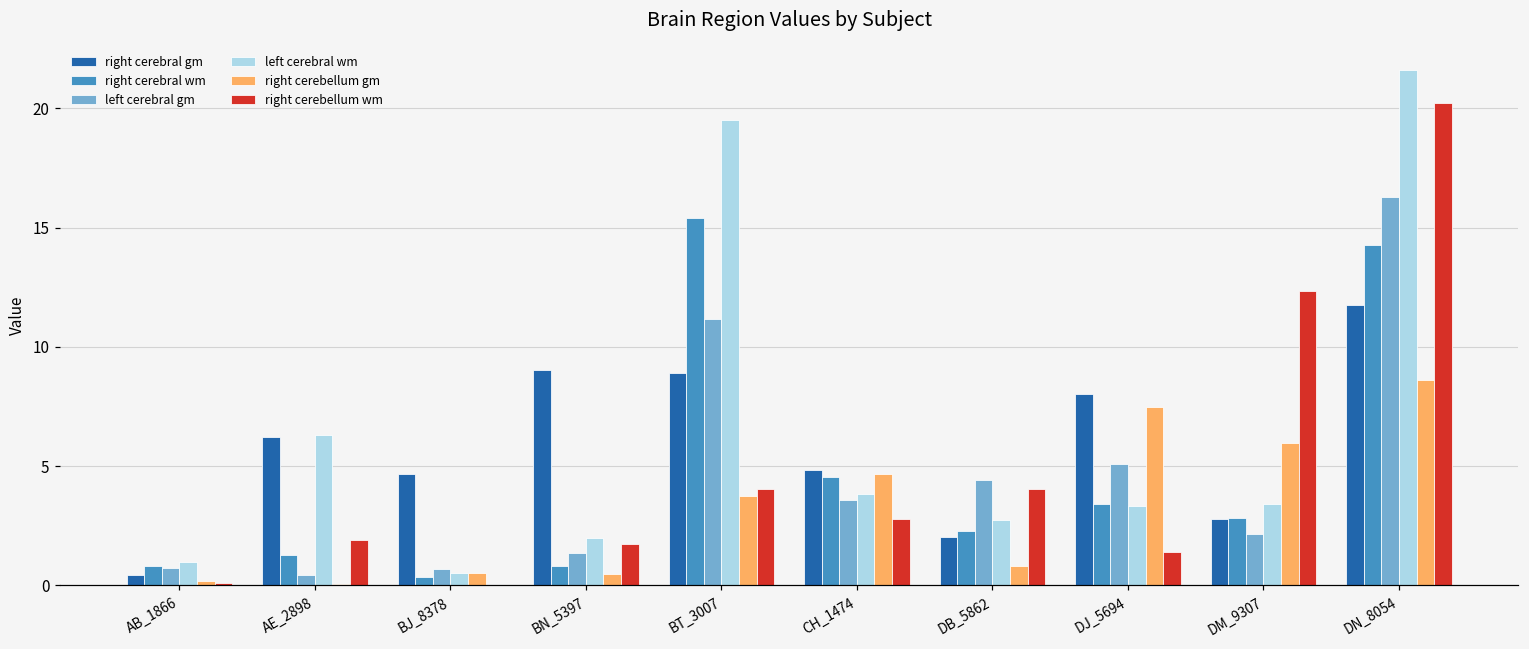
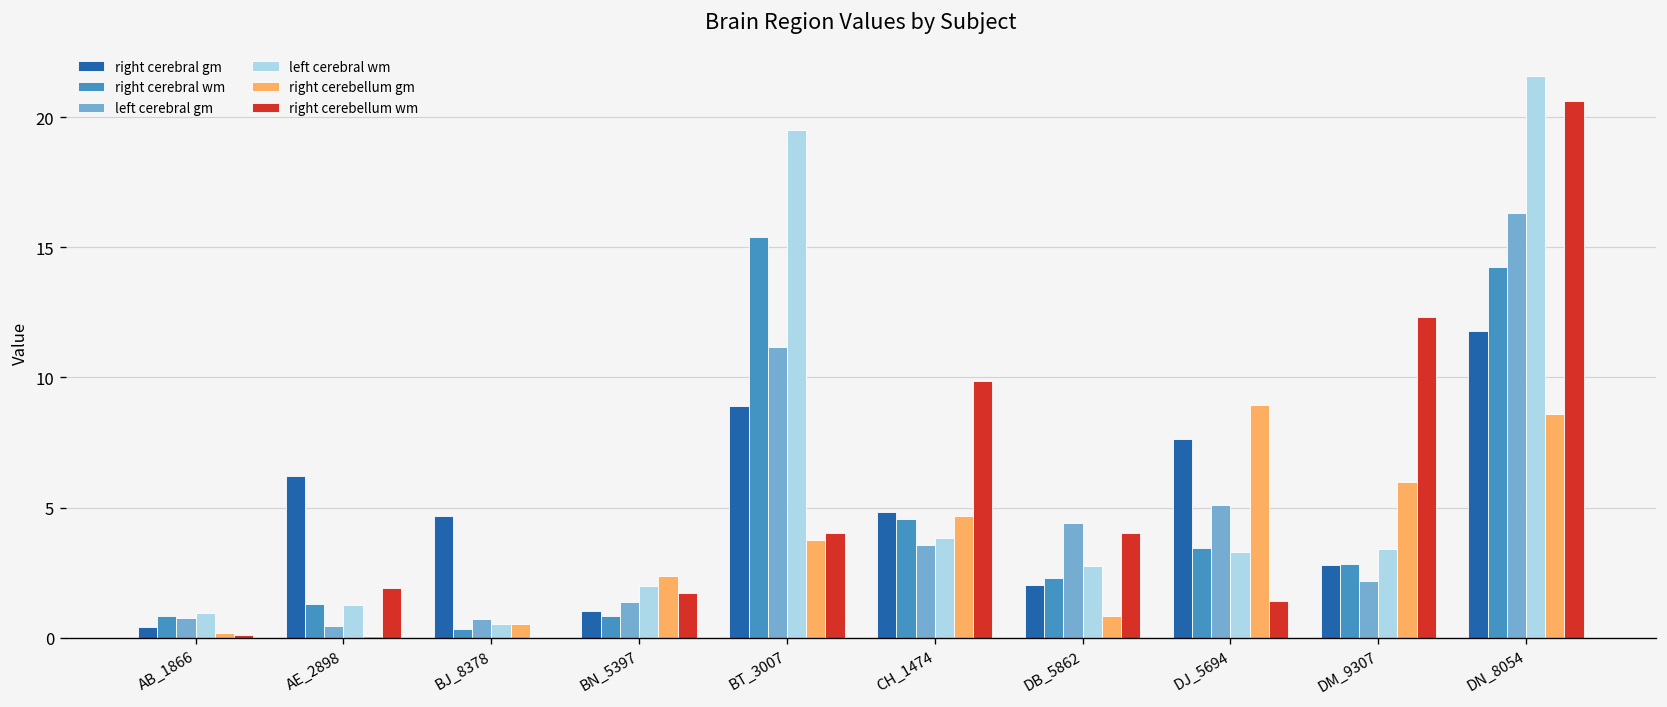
  {
    "right cerebral gm": {
      "AB_1866": 0.4,
      "AE_2898": 6.2,
      "BJ_8378": 4.7,
-     "BN_5397": 9.0,
+     "BN_5397": 1.0,
      "BT_3007": 8.9,
      "CH_1474": 4.8,
      "DB_5862": 2.0,
-     "DJ_5694": 8.0,
+     "DJ_5694": 7.6,
      "DM_9307": 2.8,
      "DN_8054": 11.8
    },
    "left cerebral wm": {
      "AB_1866": 1.0,
-     "AE_2898": 6.3,
+     "AE_2898": 1.3,
      "BJ_8378": 0.5,
      "BN_5397": 2.0,
      "BT_3007": 19.5,
      "CH_1474": 3.8,
      "DB_5862": 2.8,
      "DJ_5694": 3.3,
      "DM_9307": 3.4,
      "DN_8054": 21.6
    },
    "right cerebellum gm": {
      "AB_1866": 0.2,
      "BJ_8378": 0.5,
-     "BN_5397": 0.5,
+     "BN_5397": 2.4,
      "BT_3007": 3.7,
      "CH_1474": 4.7,
      "DB_5862": 0.8,
-     "DJ_5694": 7.5,
+     "DJ_5694": 8.9,
      "DM_9307": 6.0,
      "DN_8054": 8.6
    },
    "right cerebellum wm": {
      "AB_1866": 0.1,
      "AE_2898": 1.9,
      "BJ_8378": 0.0,
      "BN_5397": 1.7,
      "BT_3007": 4.0,
-     "CH_1474": 2.8,
+     "CH_1474": 9.9,
      "DB_5862": 4.0,
      "DJ_5694": 1.4,
      "DM_9307": 12.3,
-     "DN_8054": 20.2
+     "DN_8054": 20.6
    }
  }
